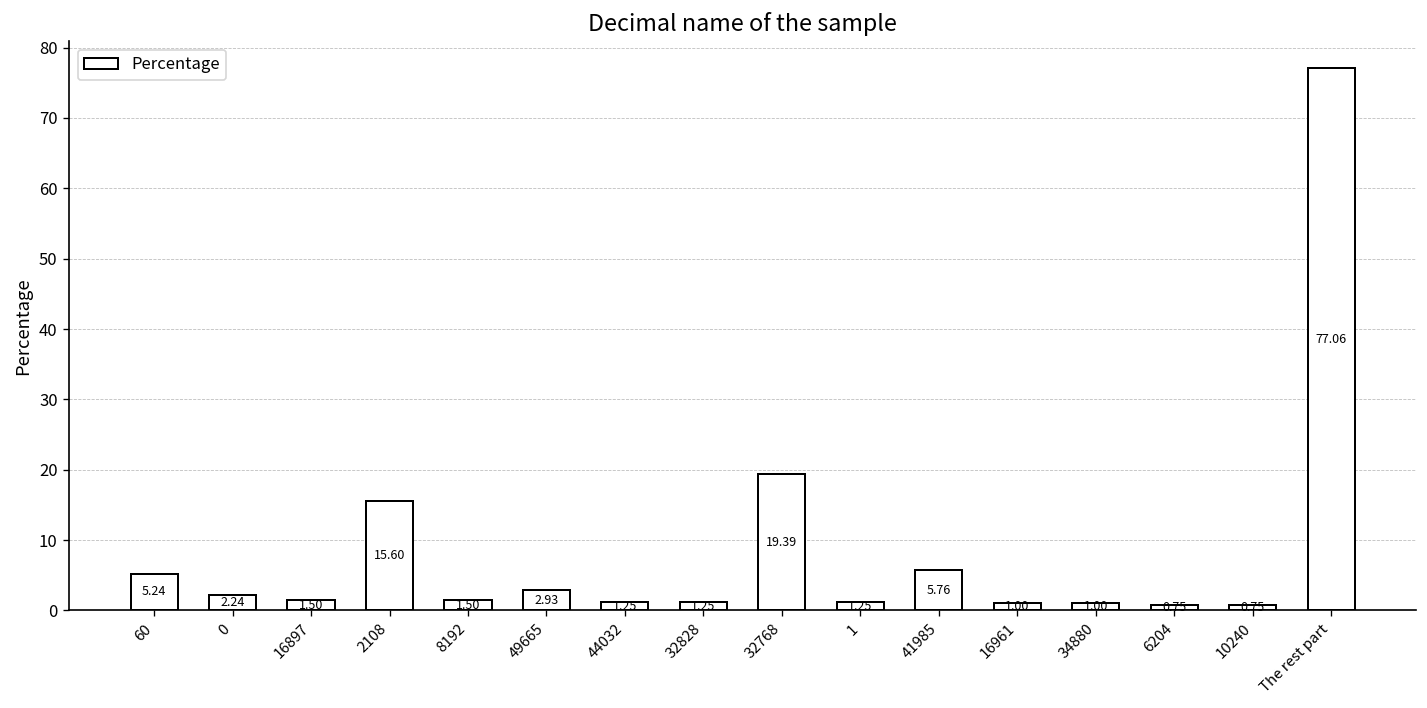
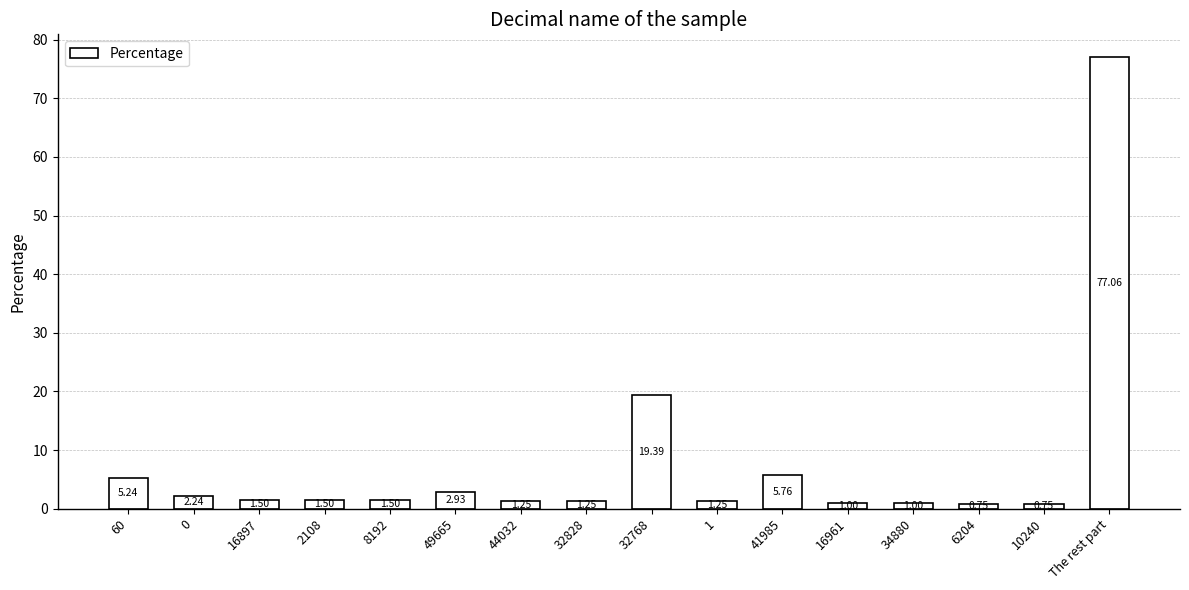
  {
    "60": 5.24,
    "0": 2.24,
    "16897": 1.50,
-   "2108": 15.60,
+   "2108": 1.50,
    "8192": 1.50,
    "49665": 2.93,
    "44032": 1.25,
    "32828": 1.25,
    "32768": 19.39,
    "1": 1.25,
    "41985": 5.76,
    "16961": 1.00,
    "34880": 1.00,
    "6204": 0.75,
    "10240": 0.75,
    "The rest part": 77.06
  }
